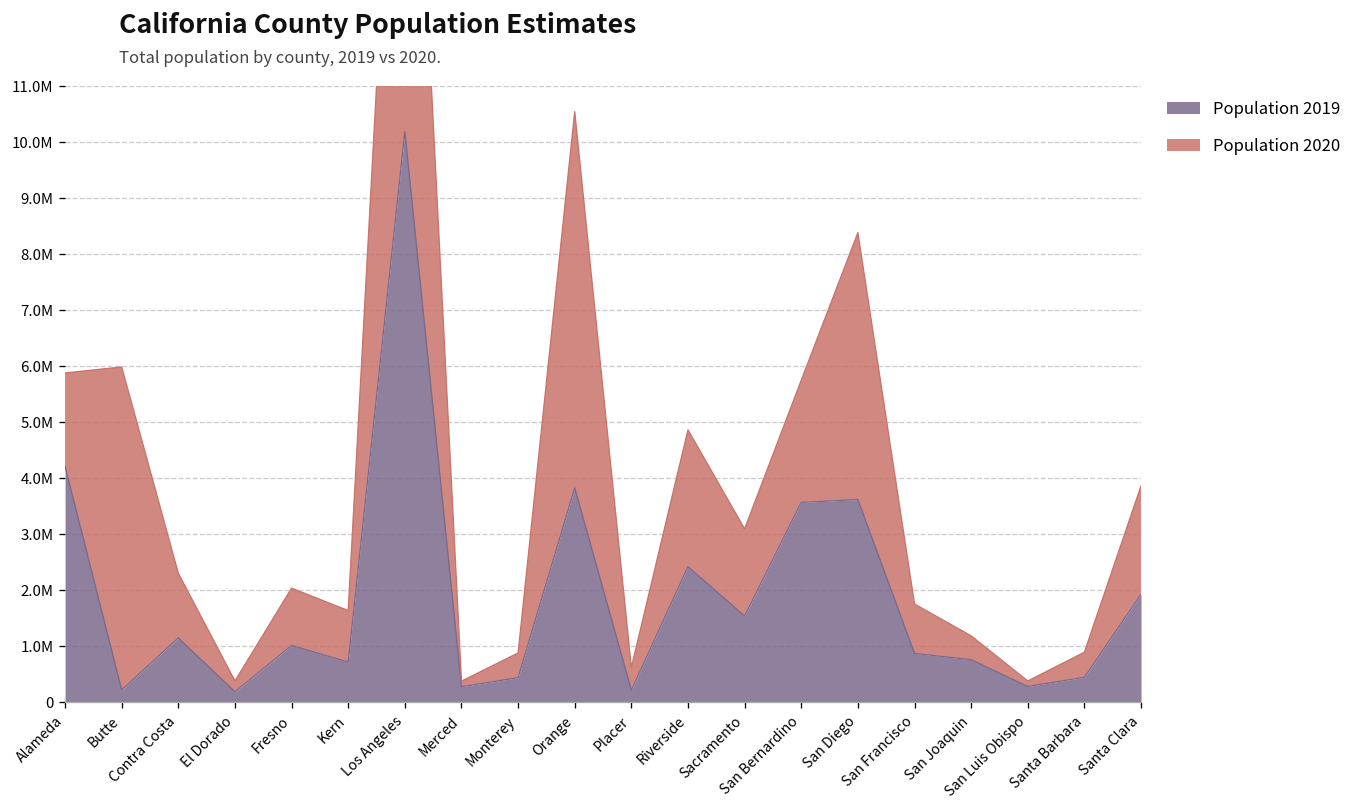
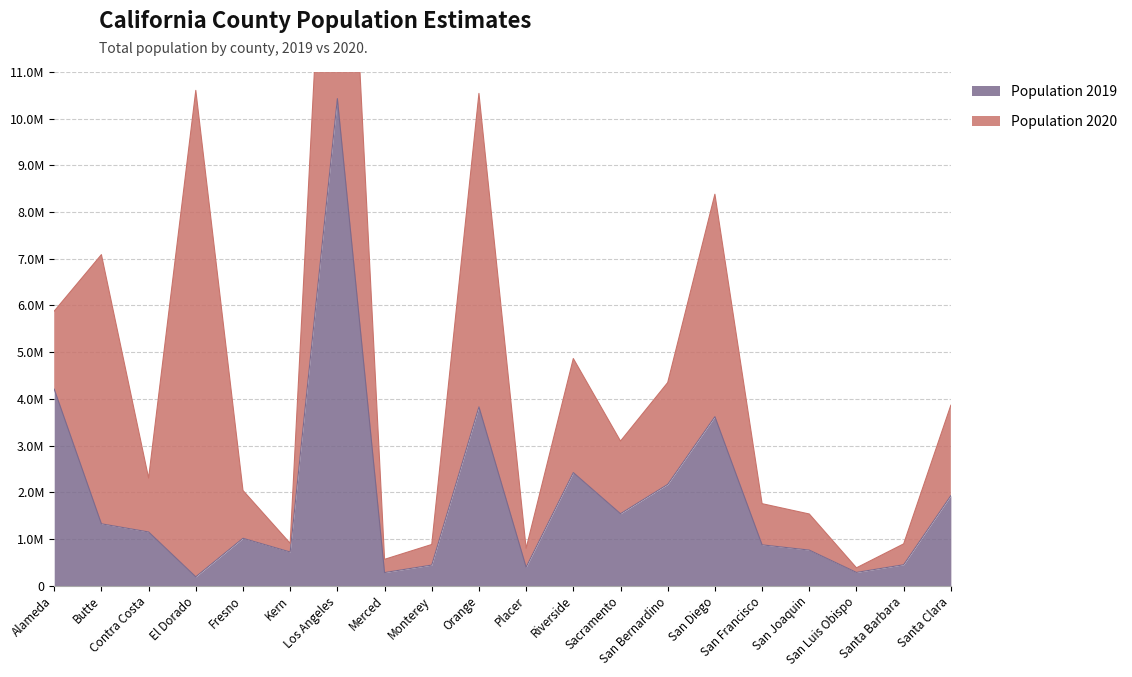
  {
    "Population 2019": {
      "Alameda": 4200000,
-     "Butte": 200000,
+     "Butte": 1300000,
      "Contra Costa": 1200000,
      "El Dorado": 200000,
      "Fresno": 1000000,
      "Kern": 700000,
-     "Los Angeles": 10200000,
+     "Los Angeles": 10400000,
      "Merced": 300000,
      "Monterey": 400000,
      "Orange": 3800000,
-     "Placer": 200000,
+     "Placer": 400000,
      "Riverside": 2400000,
      "Sacramento": 1500000,
-     "San Bernardino": 3600000,
+     "San Bernardino": 2200000,
      "San Diego": 3600000,
      "San Francisco": 900000,
      "San Joaquin": 800000,
      "San Luis Obispo": 300000,
      "Santa Barbara": 400000,
      "Santa Clara": 1900000
    },
    "Population 2020": {
      "Alameda": 1700000,
      "Butte": 5800000,
      "Contra Costa": 1200000,
-     "El Dorado": 200000,
+     "El Dorado": 10400000,
      "Fresno": 1000000,
-     "Kern": 900000,
-     "Merced": 100000,
+     "Kern": 200000,
+     "Merced": 300000,
      "Monterey": 400000,
      "Orange": 6700000,
      "Placer": 400000,
      "Riverside": 2400000,
      "Sacramento": 1600000,
      "San Bernardino": 2200000,
      "San Diego": 4800000,
      "San Francisco": 900000,
-     "San Joaquin": 400000,
+     "San Joaquin": 800000,
      "San Luis Obispo": 100000,
      "Santa Barbara": 400000,
      "Santa Clara": 1900000
    }
  }
